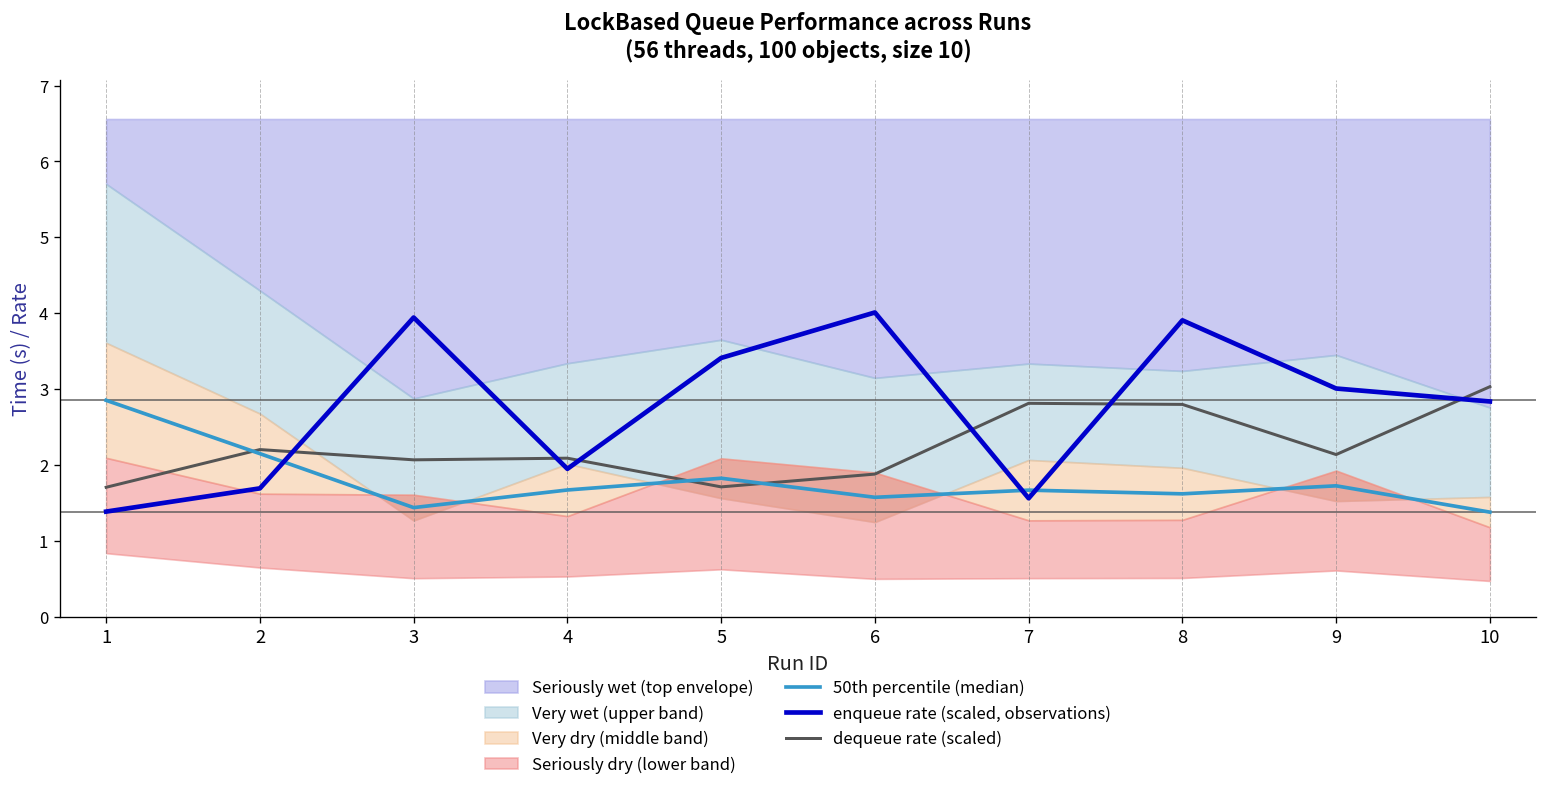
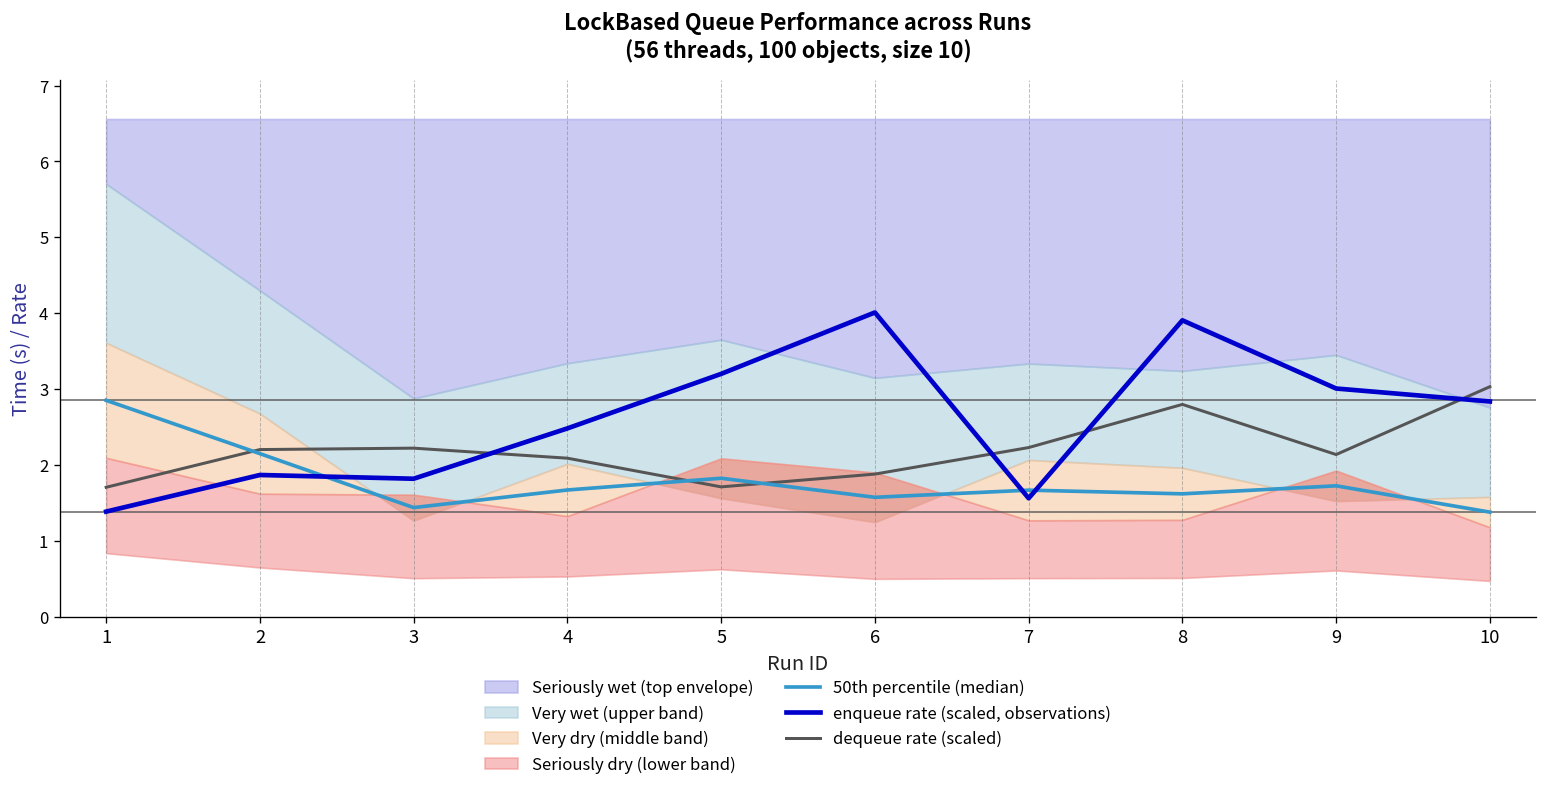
  {
    "50th percentile (median)": {
      "1": 2.9,
      "2": 2.1,
      "3": 1.4,
      "4": 1.7,
      "5": 1.8,
      "6": 1.6,
      "7": 1.7,
      "8": 1.6,
      "9": 1.7,
      "10": 1.4
    },
    "enqueue rate (scaled, observations)": {
      "1": 1.4,
-     "2": 1.7,
-     "3": 3.9,
-     "4": 1.9,
-     "5": 3.4,
+     "2": 1.9,
+     "3": 1.8,
+     "4": 2.5,
+     "5": 3.2,
      "6": 4.0,
      "7": 1.6,
      "8": 3.9,
      "9": 3.0,
      "10": 2.8
    },
    "dequeue rate (scaled)": {
      "1": 1.7,
      "2": 2.2,
-     "3": 2.1,
+     "3": 2.2,
      "4": 2.1,
      "5": 1.7,
-     "7": 2.8,
+     "7": 2.2,
      "8": 2.8,
      "9": 2.1,
      "10": 3.0
    }
  }
